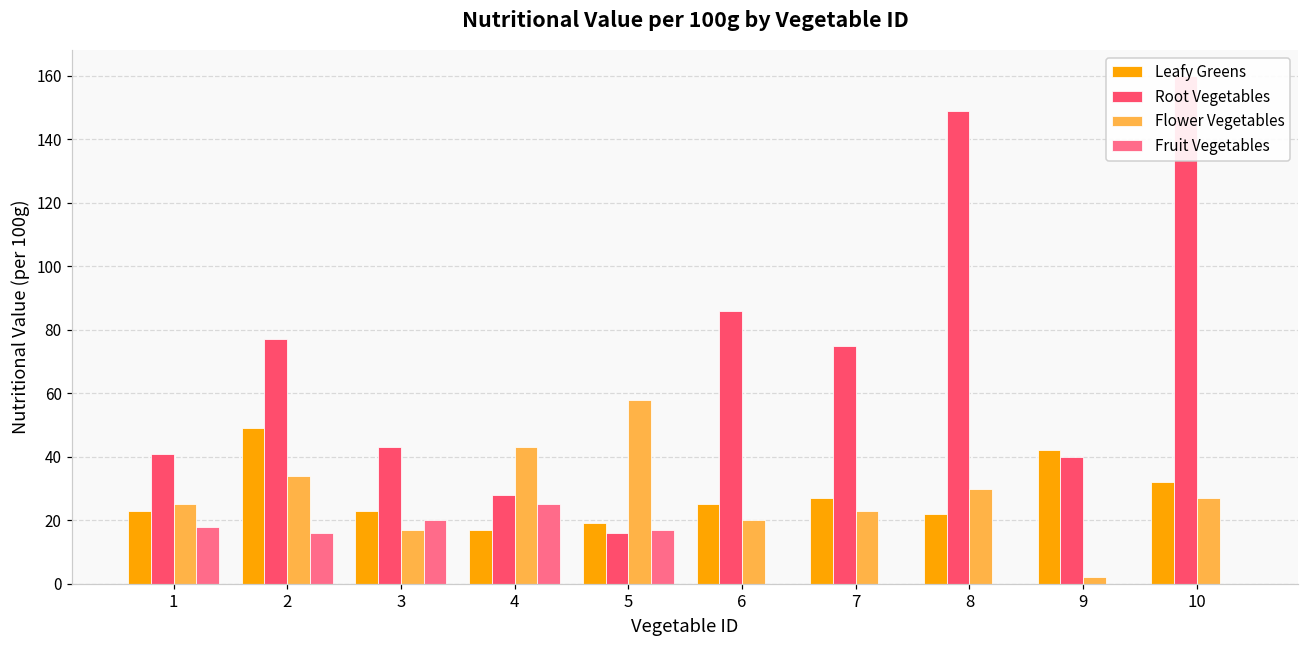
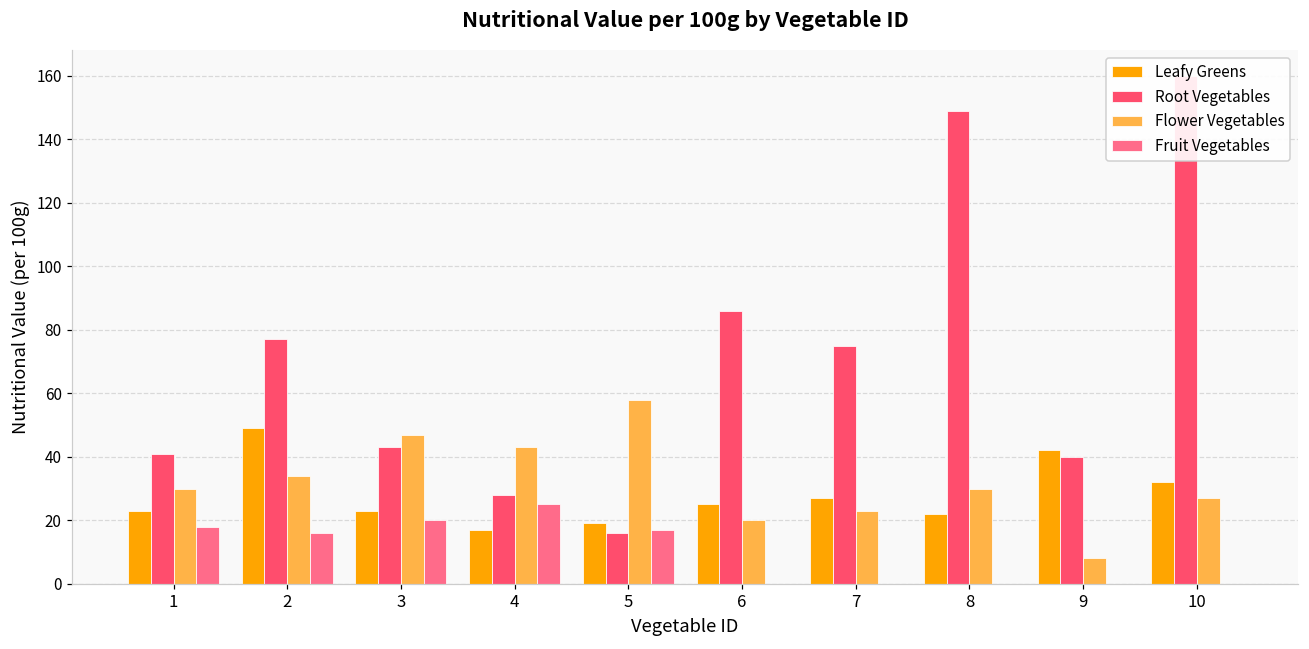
  {
    "Leafy Greens": {
      "1": 23,
      "2": 49,
      "3": 23,
      "4": 17,
      "5": 19,
      "6": 25,
      "7": 27,
      "8": 22,
      "9": 42,
      "10": 32
    },
    "Flower Vegetables": {
-     "1": 25,
+     "1": 30,
      "2": 34,
-     "3": 17,
+     "3": 47,
      "4": 43,
      "5": 58,
      "6": 20,
      "7": 23,
      "8": 30,
-     "9": 2,
+     "9": 8,
      "10": 27
    }
  }
